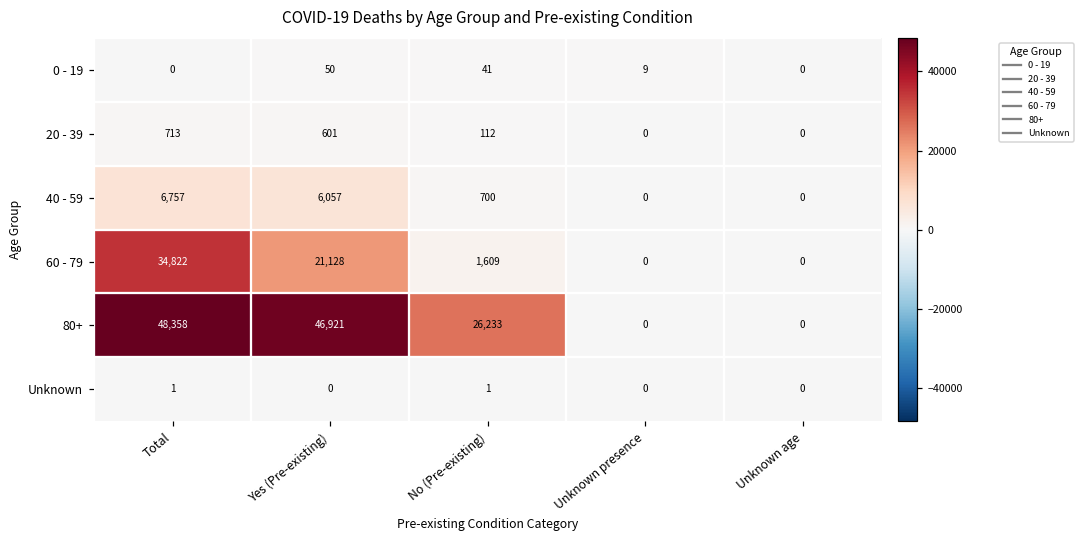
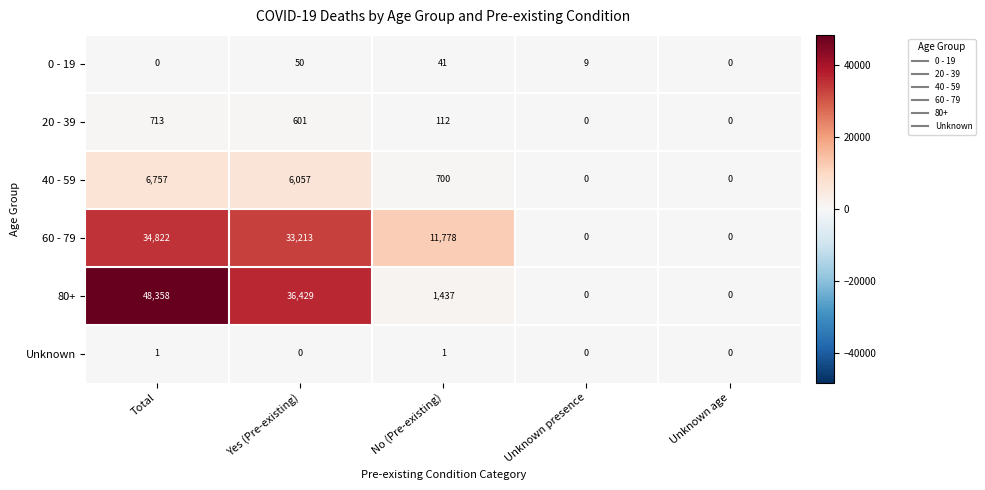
  {
    "0 - 19": {
      "Total": "0",
      "Yes (Pre-existing)": "50",
      "No (Pre-existing)": "41",
      "Unknown presence": "9",
      "Unknown age": "0"
    },
    "20 - 39": {
      "Total": "713",
      "Yes (Pre-existing)": "601",
      "No (Pre-existing)": "112",
      "Unknown presence": "0",
      "Unknown age": "0"
    },
    "40 - 59": {
      "Total": "6,757",
      "Yes (Pre-existing)": "6,057",
      "No (Pre-existing)": "700",
      "Unknown presence": "0",
      "Unknown age": "0"
    },
    "60 - 79": {
      "Total": "34,822",
-     "Yes (Pre-existing)": "21,128",
-     "No (Pre-existing)": "1,609",
+     "Yes (Pre-existing)": "33,213",
+     "No (Pre-existing)": "11,778",
      "Unknown presence": "0",
      "Unknown age": "0"
    },
    "80+": {
      "Total": "48,358",
-     "Yes (Pre-existing)": "46,921",
-     "No (Pre-existing)": "26,233",
+     "Yes (Pre-existing)": "36,429",
+     "No (Pre-existing)": "1,437",
      "Unknown presence": "0",
      "Unknown age": "0"
    },
    "Unknown": {
      "Total": "1",
      "Yes (Pre-existing)": "0",
      "No (Pre-existing)": "1",
      "Unknown presence": "0",
      "Unknown age": "0"
    }
  }
